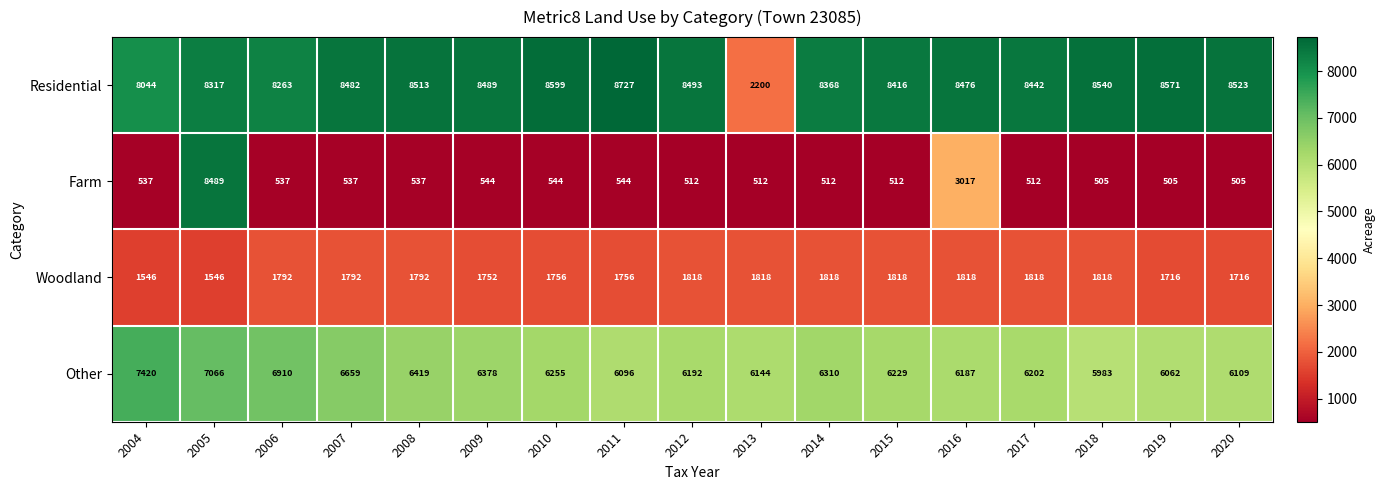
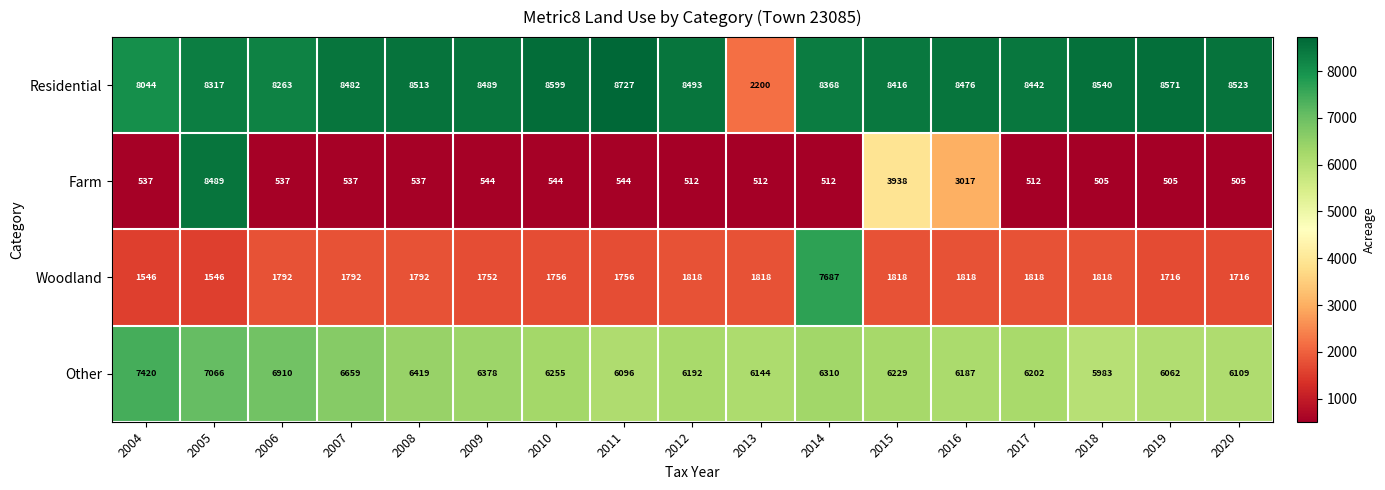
  {
    "Residential": {
      "2004": 8044,
      "2005": 8317,
      "2006": 8263,
      "2007": 8482,
      "2008": 8513,
      "2009": 8489,
      "2010": 8599,
      "2011": 8727,
      "2012": 8493,
      "2013": 2200,
      "2014": 8368,
      "2015": 8416,
      "2016": 8476,
      "2017": 8442,
      "2018": 8540,
      "2019": 8571,
      "2020": 8523
    },
    "Farm": {
      "2004": 537,
      "2005": 8489,
      "2006": 537,
      "2007": 537,
      "2008": 537,
      "2009": 544,
      "2010": 544,
      "2011": 544,
      "2012": 512,
      "2013": 512,
      "2014": 512,
-     "2015": 512,
+     "2015": 3938,
      "2016": 3017,
      "2017": 512,
      "2018": 505,
      "2019": 505,
      "2020": 505
    },
    "Woodland": {
      "2004": 1546,
      "2005": 1546,
      "2006": 1792,
      "2007": 1792,
      "2008": 1792,
      "2009": 1752,
      "2010": 1756,
      "2011": 1756,
      "2012": 1818,
      "2013": 1818,
-     "2014": 1818,
+     "2014": 7687,
      "2015": 1818,
      "2016": 1818,
      "2017": 1818,
      "2018": 1818,
      "2019": 1716,
      "2020": 1716
    },
    "Other": {
      "2004": 7420,
      "2005": 7066,
      "2006": 6910,
      "2007": 6659,
      "2008": 6419,
      "2009": 6378,
      "2010": 6255,
      "2011": 6096,
      "2012": 6192,
      "2013": 6144,
      "2014": 6310,
      "2015": 6229,
      "2016": 6187,
      "2017": 6202,
      "2018": 5983,
      "2019": 6062,
      "2020": 6109
    }
  }
